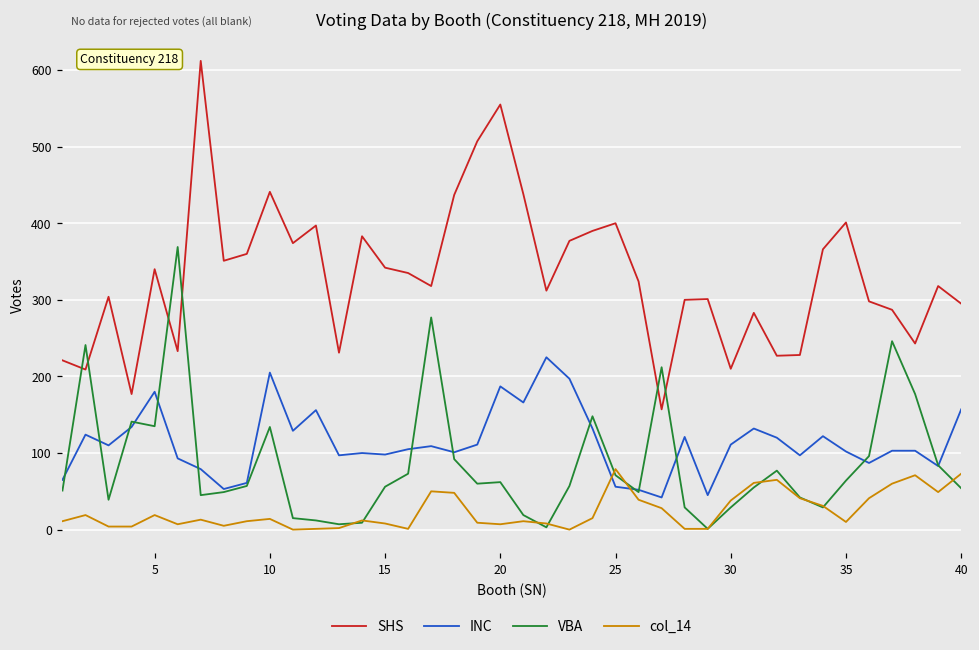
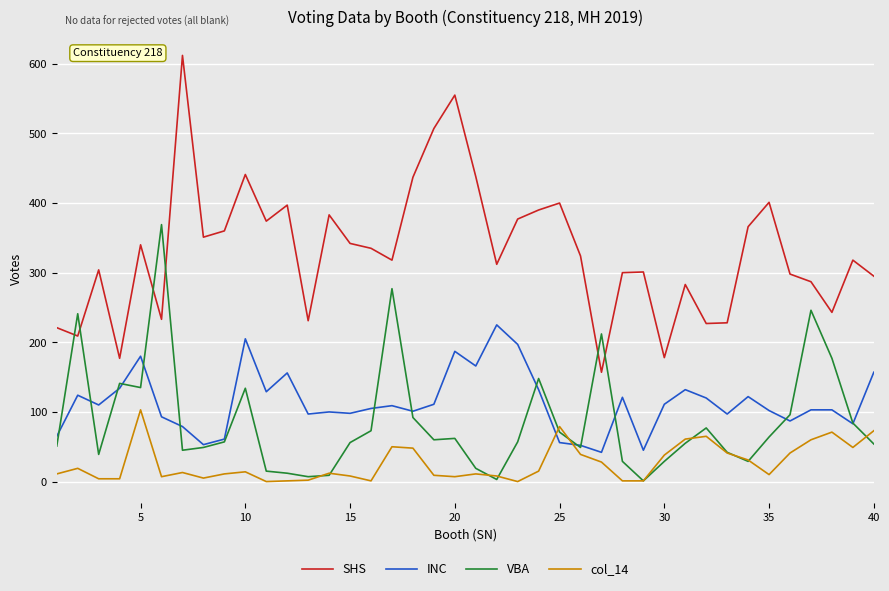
  {
    "SHS": {
      "5": 340,
      "10": 440,
      "15": 340,
      "20": 560,
      "25": 400,
-     "30": 210,
+     "30": 180,
      "35": 400,
      "40": 300
    },
    "INC": {
      "5": 180,
      "10": 210,
      "15": 100,
      "20": 190,
      "25": 60,
      "30": 110,
      "35": 100,
      "40": 160
    },
    "VBA": {
      "5": 140,
      "10": 130,
      "15": 60,
      "20": 60,
      "25": 70,
      "30": 30,
      "35": 60,
      "40": 50
    },
    "col_14": {
-     "5": 20,
+     "5": 100,
      "10": 10,
      "15": 10,
      "20": 10,
      "25": 80,
      "30": 40,
      "35": 10,
      "40": 70
    }
  }
